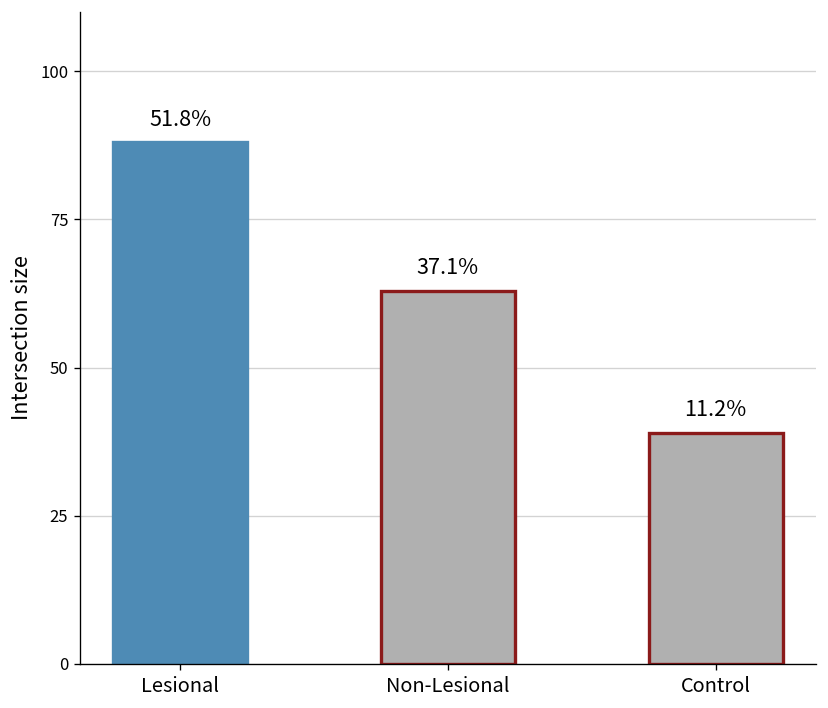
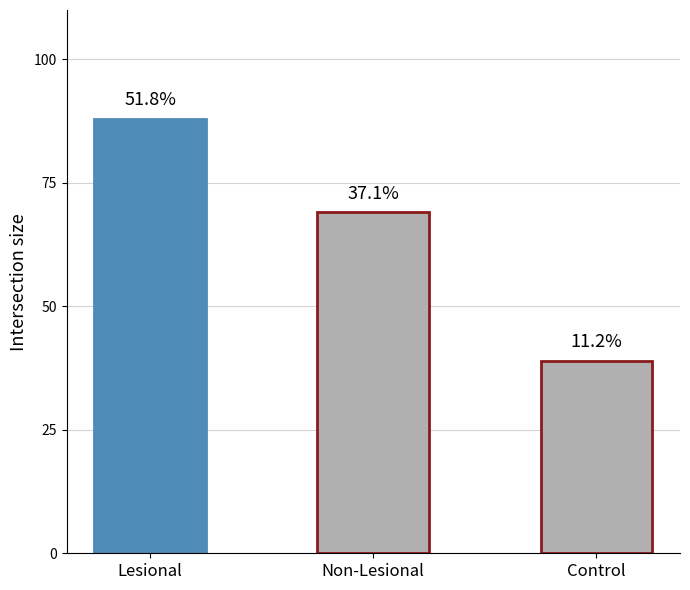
  {
-   "Non-Lesional": 63
+   "Non-Lesional": 69
  }
